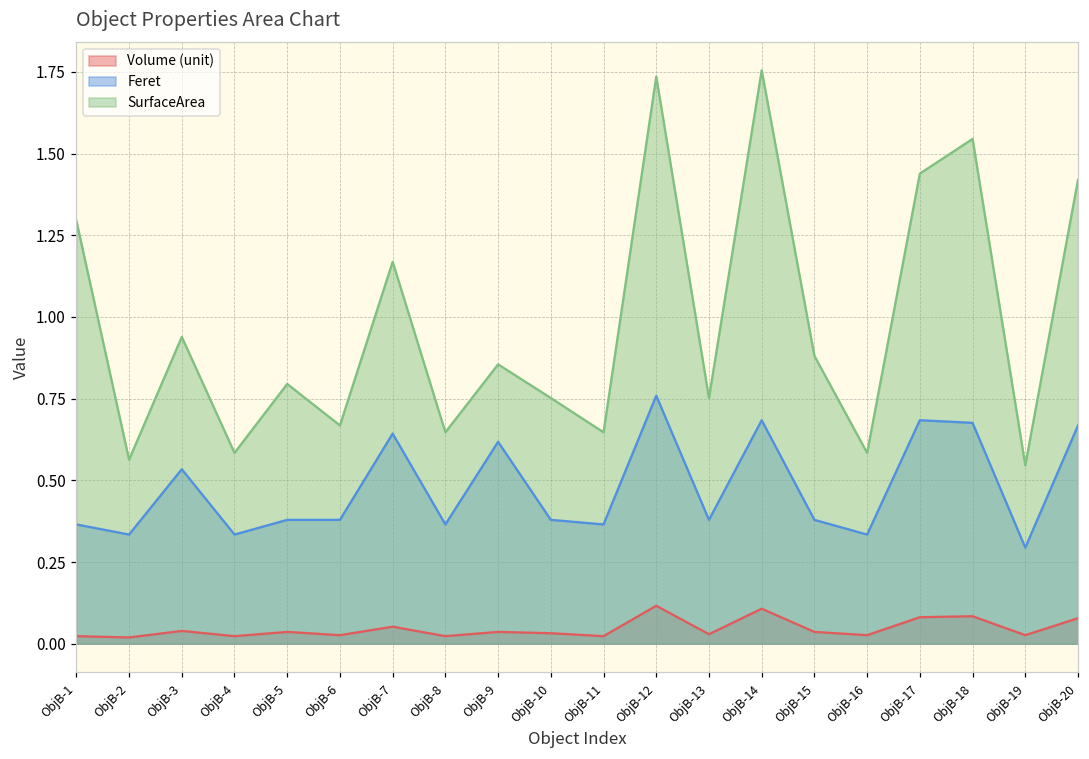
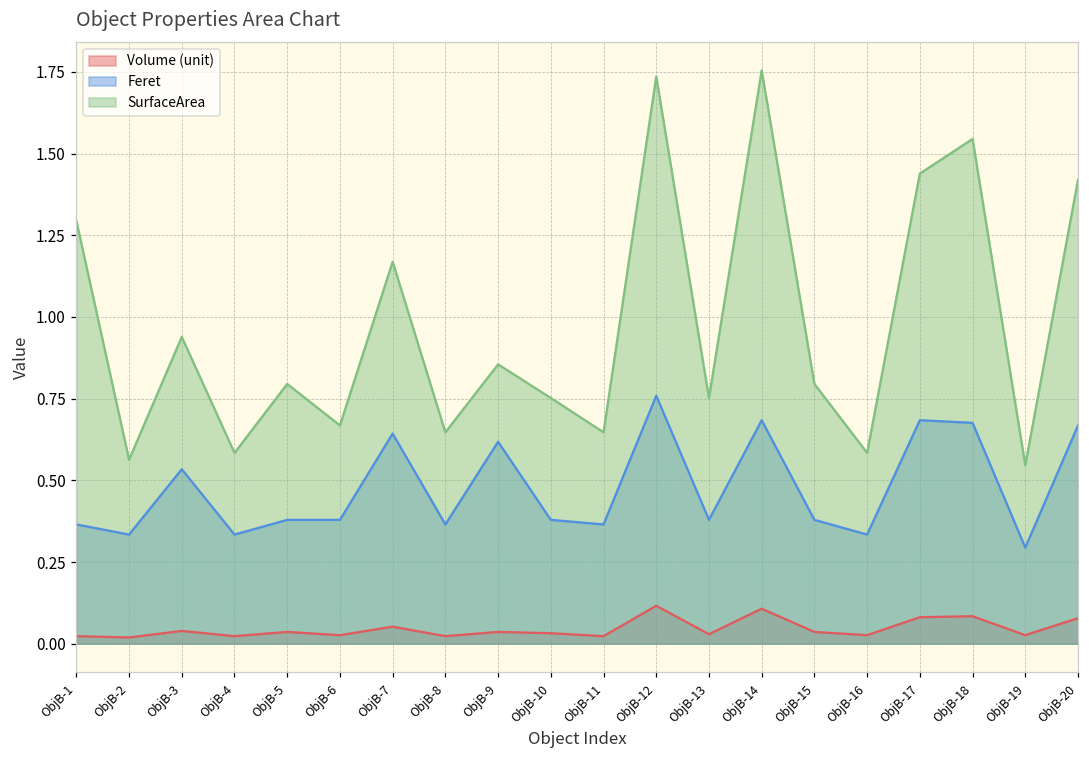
  {
    "Volume (unit)": {
      "ObjB-1": 0.02,
      "ObjB-2": 0.02,
      "ObjB-3": 0.04,
      "ObjB-4": 0.02,
      "ObjB-5": 0.04,
      "ObjB-6": 0.03,
      "ObjB-7": 0.05,
      "ObjB-8": 0.02,
      "ObjB-9": 0.04,
      "ObjB-10": 0.03,
      "ObjB-11": 0.02,
      "ObjB-12": 0.12,
      "ObjB-13": 0.03,
      "ObjB-14": 0.11,
      "ObjB-15": 0.04,
      "ObjB-16": 0.03,
      "ObjB-17": 0.08,
      "ObjB-18": 0.08,
      "ObjB-19": 0.03,
      "ObjB-20": 0.08
    },
    "Feret": {
      "ObjB-1": 0.37,
      "ObjB-2": 0.33,
      "ObjB-3": 0.53,
      "ObjB-4": 0.33,
      "ObjB-5": 0.38,
      "ObjB-6": 0.38,
      "ObjB-7": 0.64,
      "ObjB-8": 0.37,
      "ObjB-9": 0.62,
      "ObjB-10": 0.38,
      "ObjB-11": 0.37,
      "ObjB-12": 0.76,
      "ObjB-13": 0.38,
      "ObjB-14": 0.68,
      "ObjB-15": 0.38,
      "ObjB-16": 0.33,
      "ObjB-17": 0.68,
      "ObjB-18": 0.68,
      "ObjB-19": 0.29,
      "ObjB-20": 0.67
    },
    "SurfaceArea": {
      "ObjB-1": 1.30,
      "ObjB-2": 0.56,
      "ObjB-3": 0.94,
      "ObjB-4": 0.58,
      "ObjB-5": 0.80,
      "ObjB-6": 0.67,
      "ObjB-7": 1.17,
      "ObjB-8": 0.65,
      "ObjB-9": 0.86,
      "ObjB-10": 0.75,
      "ObjB-11": 0.65,
      "ObjB-12": 1.74,
      "ObjB-13": 0.75,
      "ObjB-14": 1.76,
-     "ObjB-15": 0.88,
+     "ObjB-15": 0.80,
      "ObjB-16": 0.58,
      "ObjB-17": 1.44,
      "ObjB-18": 1.55,
      "ObjB-19": 0.55,
      "ObjB-20": 1.42
    }
  }
